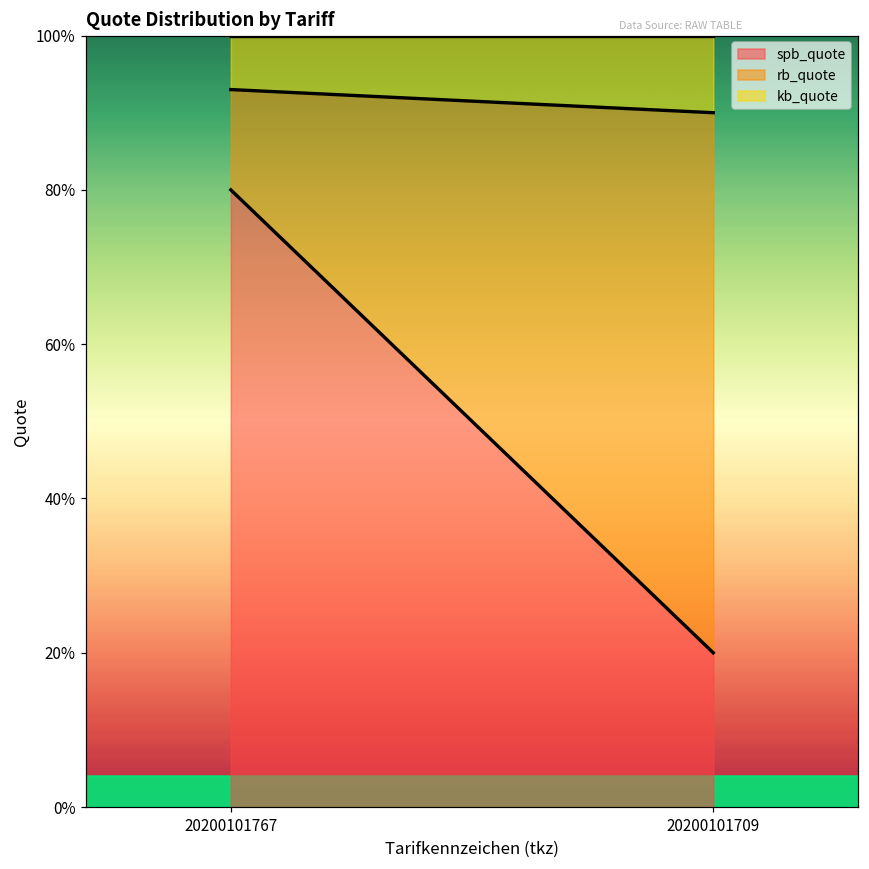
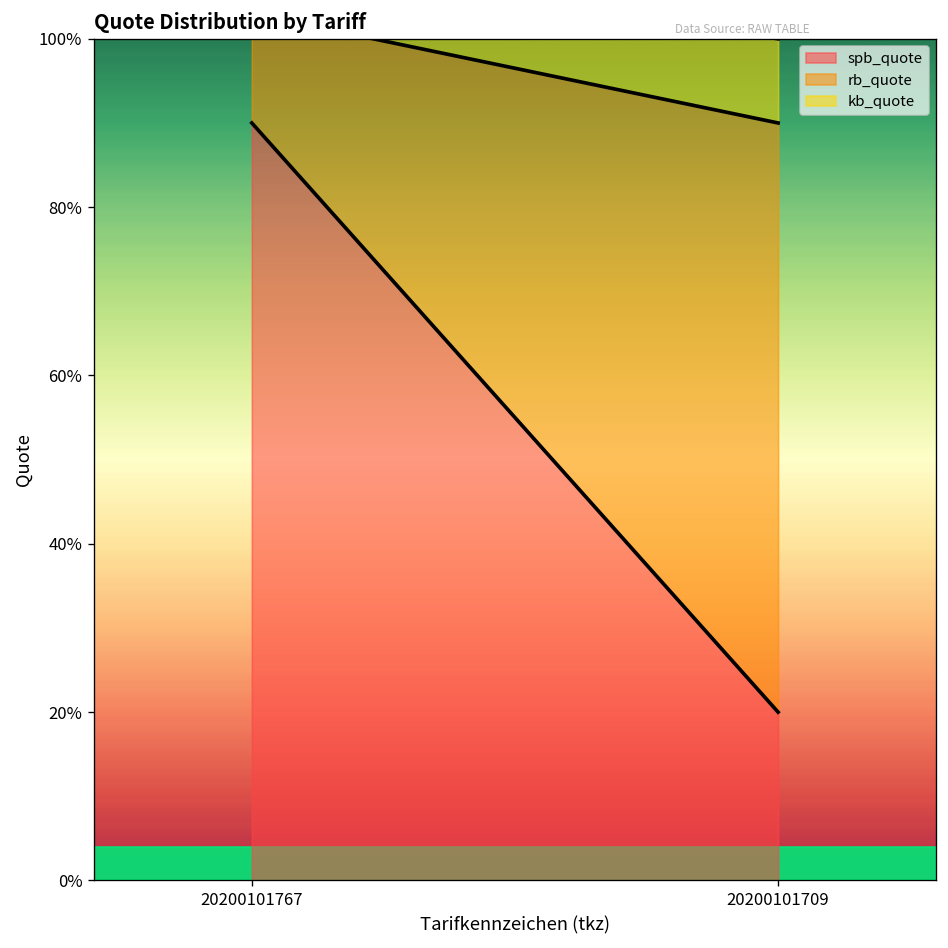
  {
    "spb_quote": {
-     "20200101767": "80%",
+     "20200101767": "90%",
      "20200101709": "20%"
    },
    "rb_quote": {
      "20200101709": "70%"
    },
    "kb_quote": {
      "20200101709": "10%"
    }
  }
